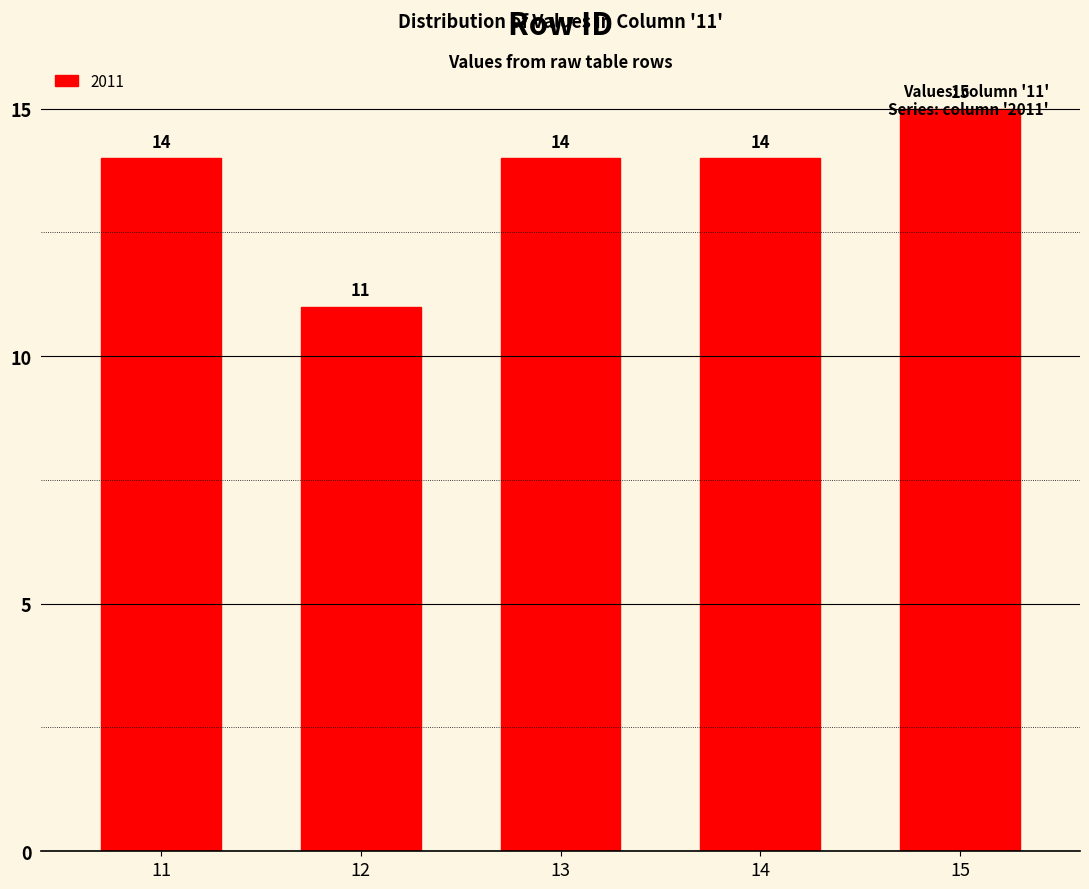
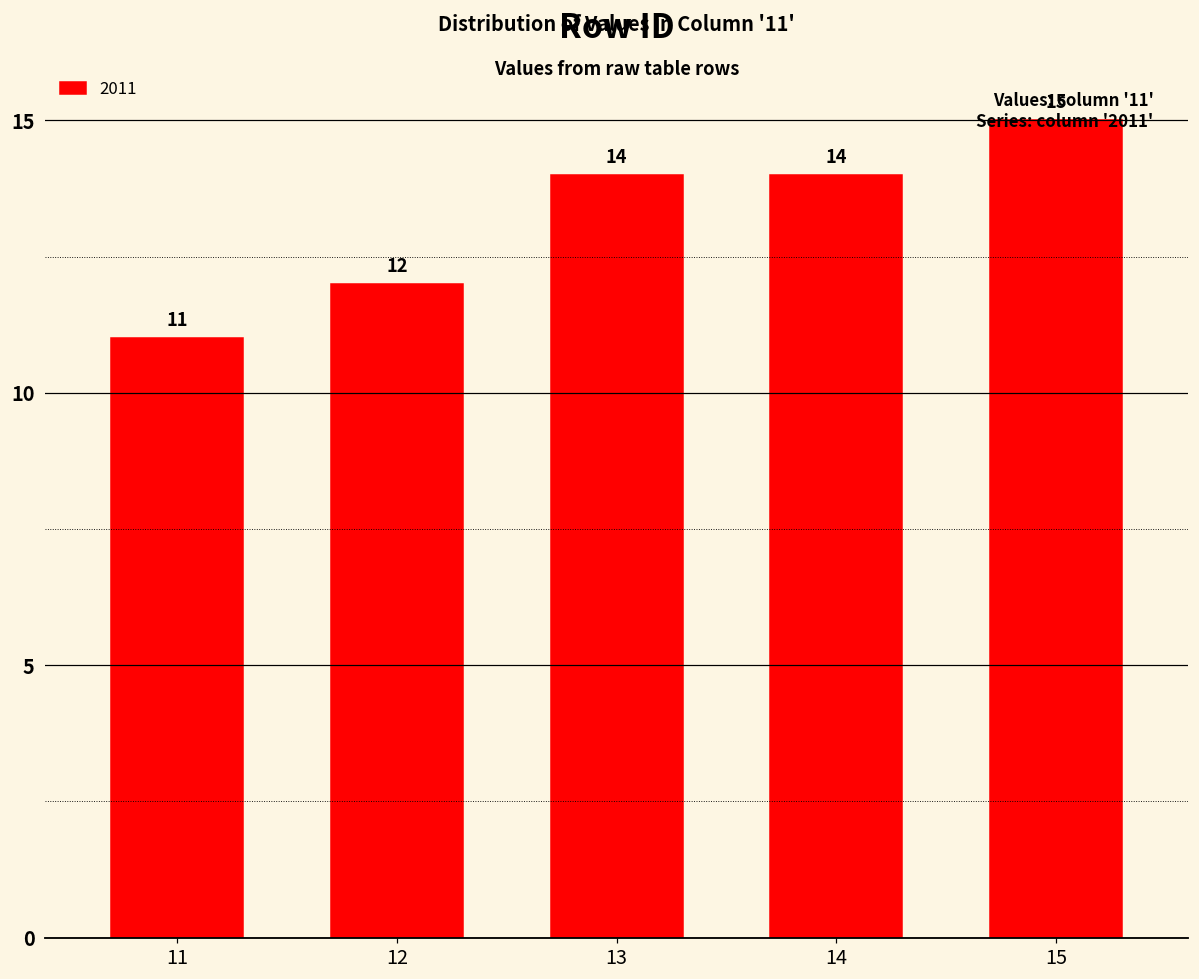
  {
-   "11": 14,
-   "12": 11,
+   "11": 11,
+   "12": 12,
    "13": 14,
    "14": 14
  }
